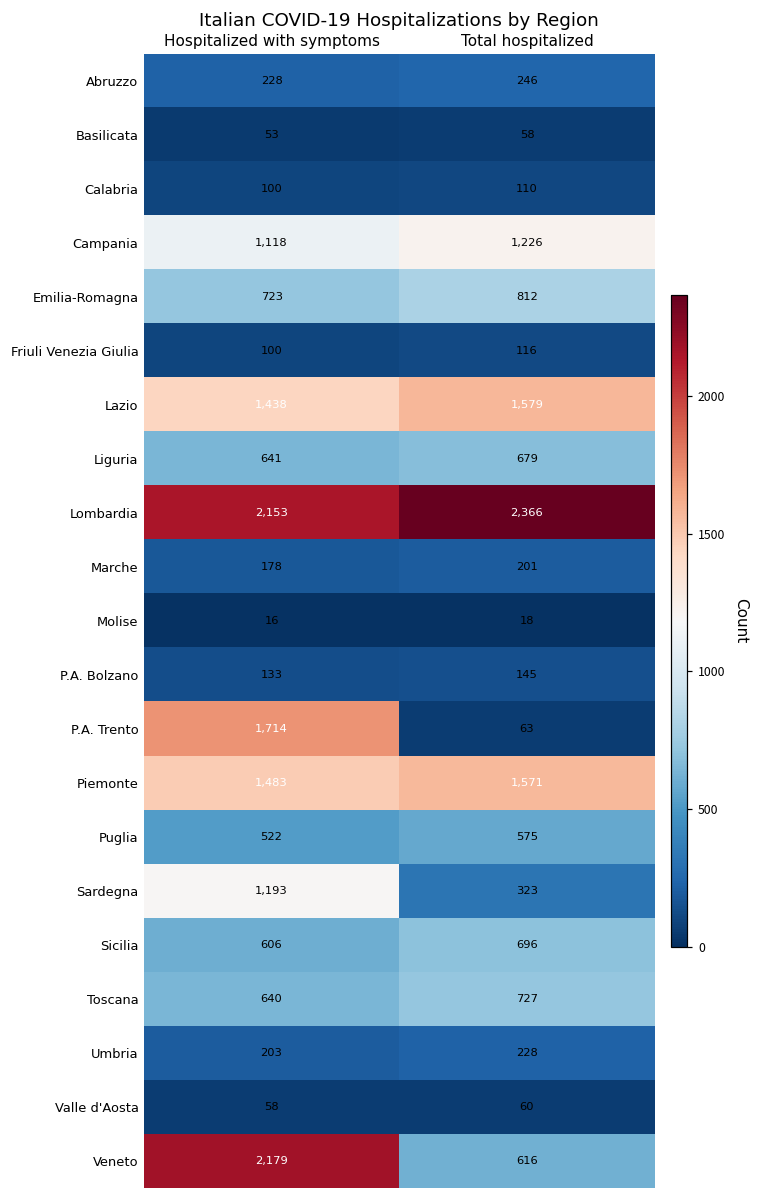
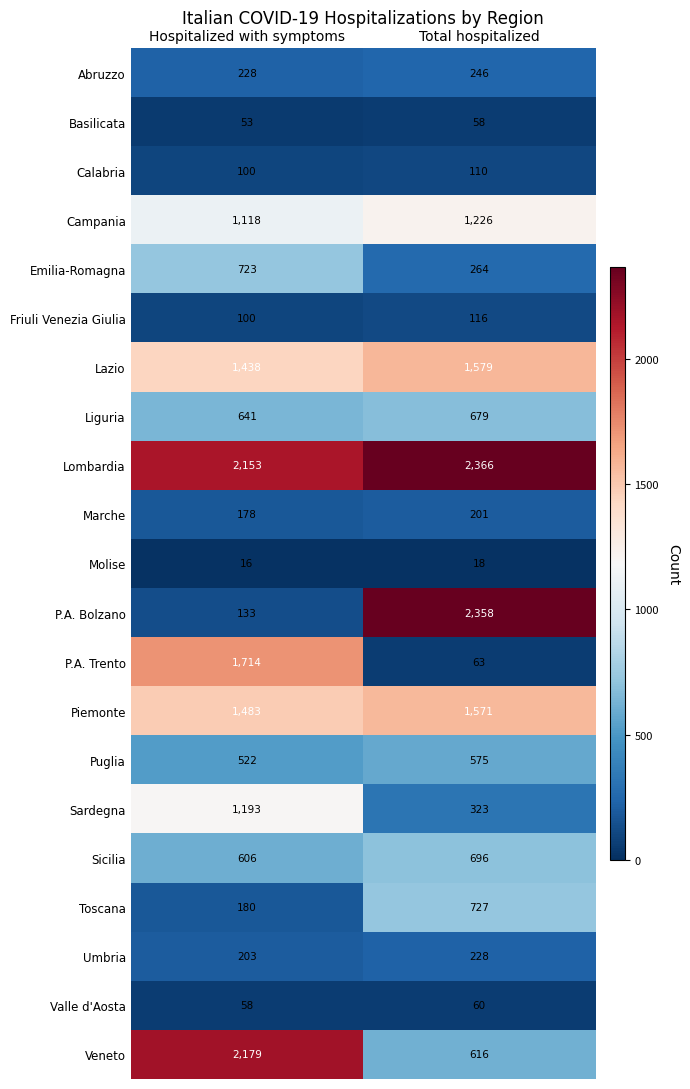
  {
    "Abruzzo": {
      "Hospitalized with symptoms": "228",
      "Total hospitalized": "246"
    },
    "Basilicata": {
      "Hospitalized with symptoms": "53",
      "Total hospitalized": "58"
    },
    "Calabria": {
      "Hospitalized with symptoms": "100",
      "Total hospitalized": "110"
    },
    "Campania": {
      "Hospitalized with symptoms": "1,118",
      "Total hospitalized": "1,226"
    },
    "Emilia-Romagna": {
      "Hospitalized with symptoms": "723",
-     "Total hospitalized": "812"
+     "Total hospitalized": "264"
    },
    "Friuli Venezia Giulia": {
      "Hospitalized with symptoms": "100",
      "Total hospitalized": "116"
    },
    "Lazio": {
      "Hospitalized with symptoms": "1,438",
      "Total hospitalized": "1,579"
    },
    "Liguria": {
      "Hospitalized with symptoms": "641",
      "Total hospitalized": "679"
    },
    "Lombardia": {
      "Hospitalized with symptoms": "2,153",
      "Total hospitalized": "2,366"
    },
    "Marche": {
      "Hospitalized with symptoms": "178",
      "Total hospitalized": "201"
    },
    "Molise": {
      "Hospitalized with symptoms": "16",
      "Total hospitalized": "18"
    },
    "P.A. Bolzano": {
      "Hospitalized with symptoms": "133",
-     "Total hospitalized": "145"
+     "Total hospitalized": "2,358"
    },
    "P.A. Trento": {
      "Hospitalized with symptoms": "1,714",
      "Total hospitalized": "63"
    },
    "Piemonte": {
      "Hospitalized with symptoms": "1,483",
      "Total hospitalized": "1,571"
    },
    "Puglia": {
      "Hospitalized with symptoms": "522",
      "Total hospitalized": "575"
    },
    "Sardegna": {
      "Hospitalized with symptoms": "1,193",
      "Total hospitalized": "323"
    },
    "Sicilia": {
      "Hospitalized with symptoms": "606",
      "Total hospitalized": "696"
    },
    "Toscana": {
-     "Hospitalized with symptoms": "640",
+     "Hospitalized with symptoms": "180",
      "Total hospitalized": "727"
    },
    "Umbria": {
      "Hospitalized with symptoms": "203",
      "Total hospitalized": "228"
    },
    "Valle d'Aosta": {
      "Hospitalized with symptoms": "58",
      "Total hospitalized": "60"
    },
    "Veneto": {
      "Hospitalized with symptoms": "2,179",
      "Total hospitalized": "616"
    }
  }
